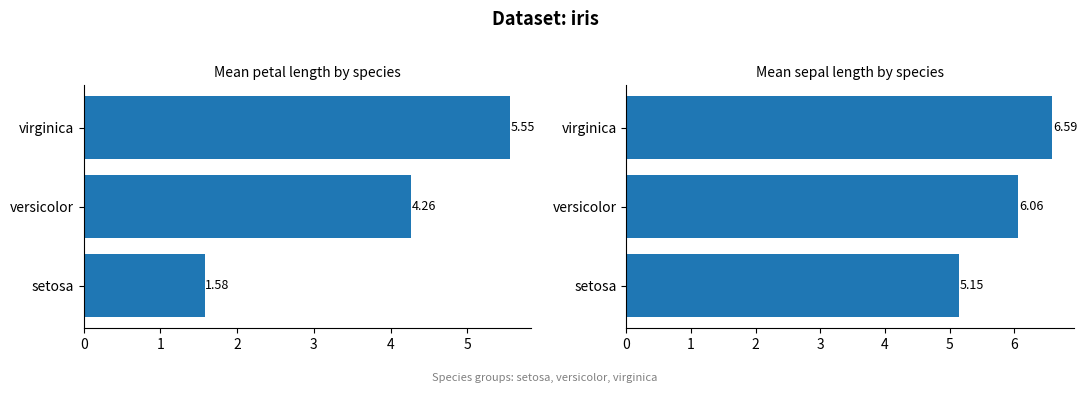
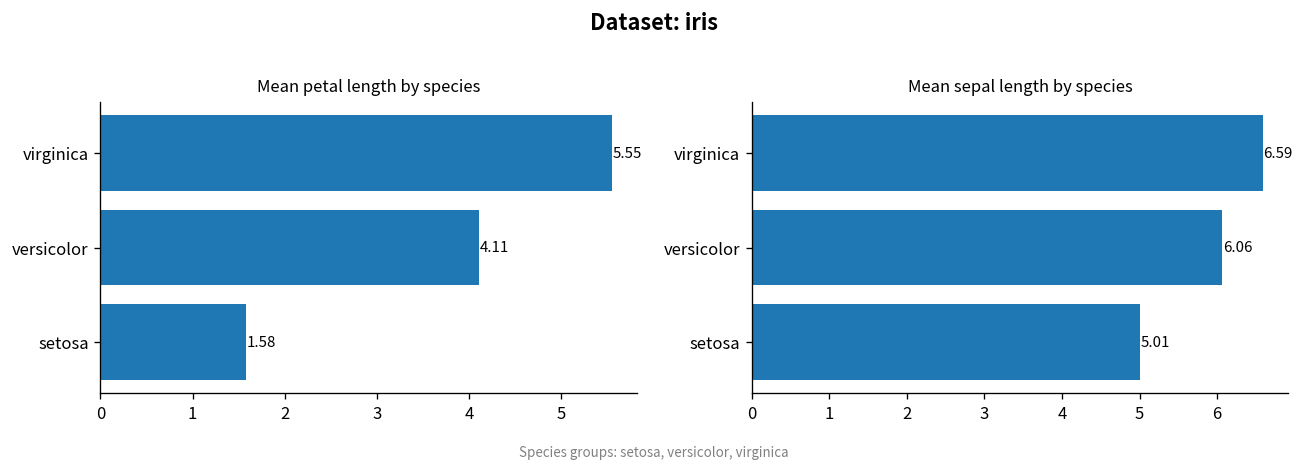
  {
    "Mean petal length by species": {
      "virginica": 5.55,
-     "versicolor": 4.26,
+     "versicolor": 4.11,
      "setosa": 1.58
    },
    "Mean sepal length by species": {
      "virginica": 6.59,
      "versicolor": 6.06,
-     "setosa": 5.15
+     "setosa": 5.01
    }
  }
